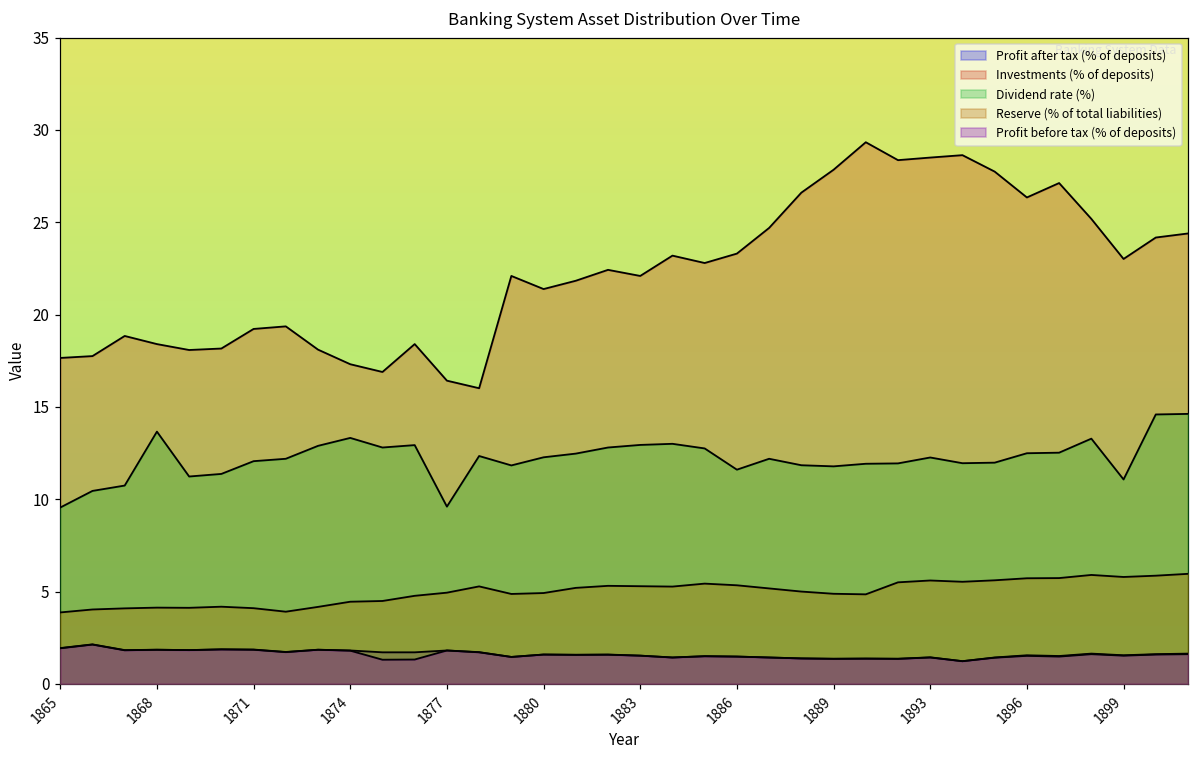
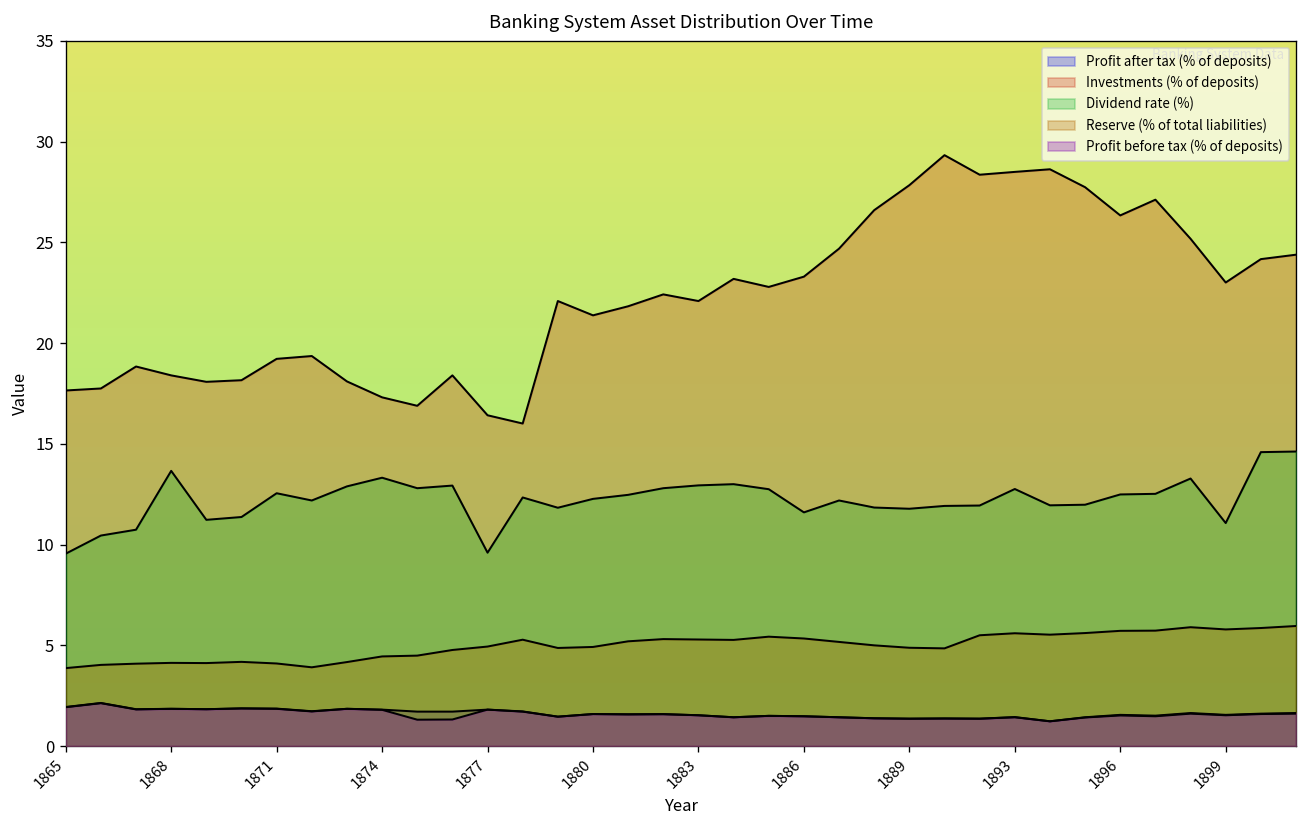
  {
    "Dividend rate (%)": {
      "1865": 9.6,
      "1868": 13.7,
-     "1871": 12.1,
+     "1871": 12.6,
      "1874": 13.3,
      "1877": 9.6,
      "1880": 12.3,
      "1883": 12.9,
      "1886": 11.6,
      "1889": 11.8,
-     "1893": 12.3,
+     "1893": 12.8,
      "1896": 12.5,
      "1899": 11.1
    }
  }
